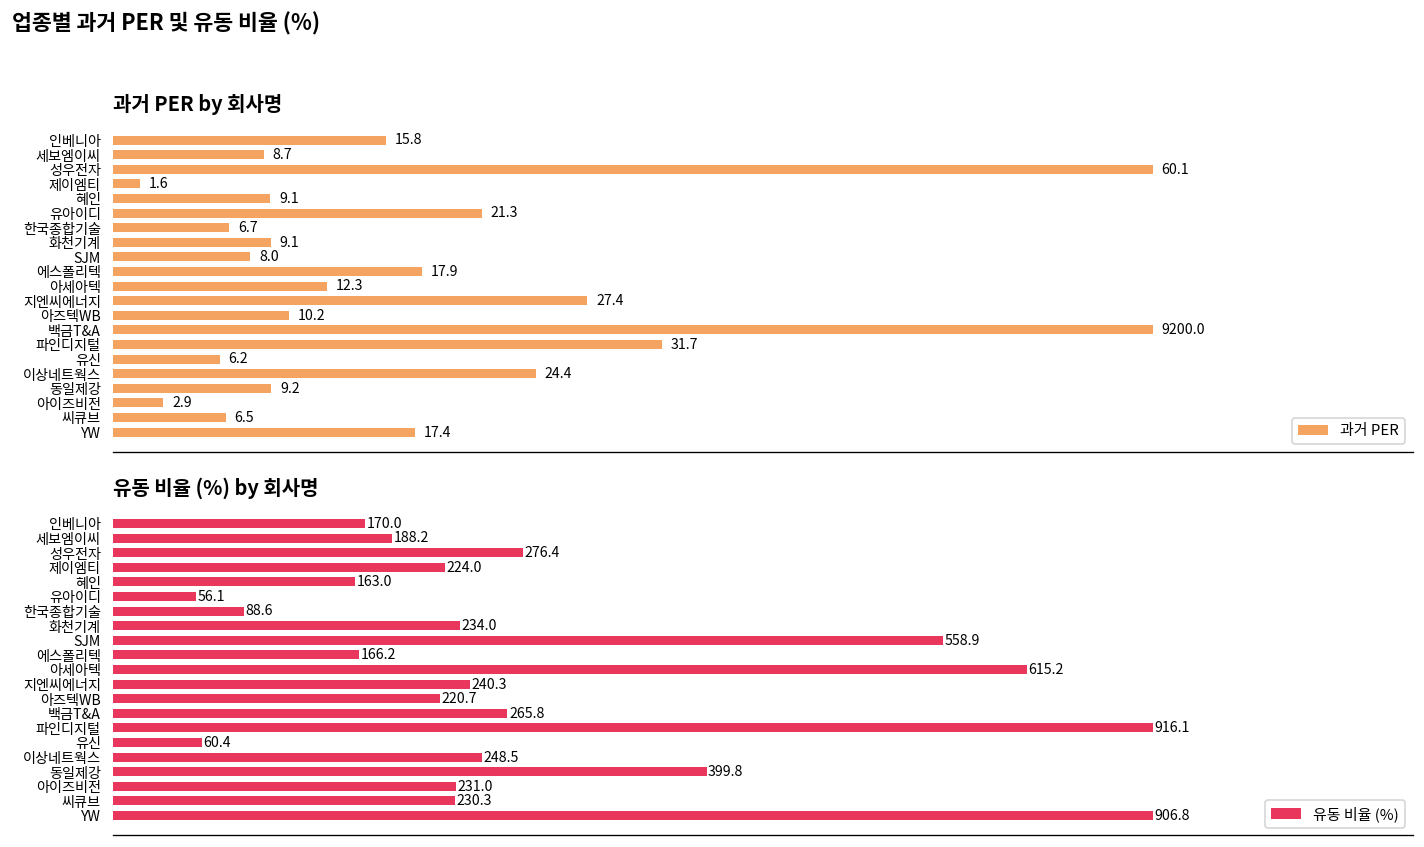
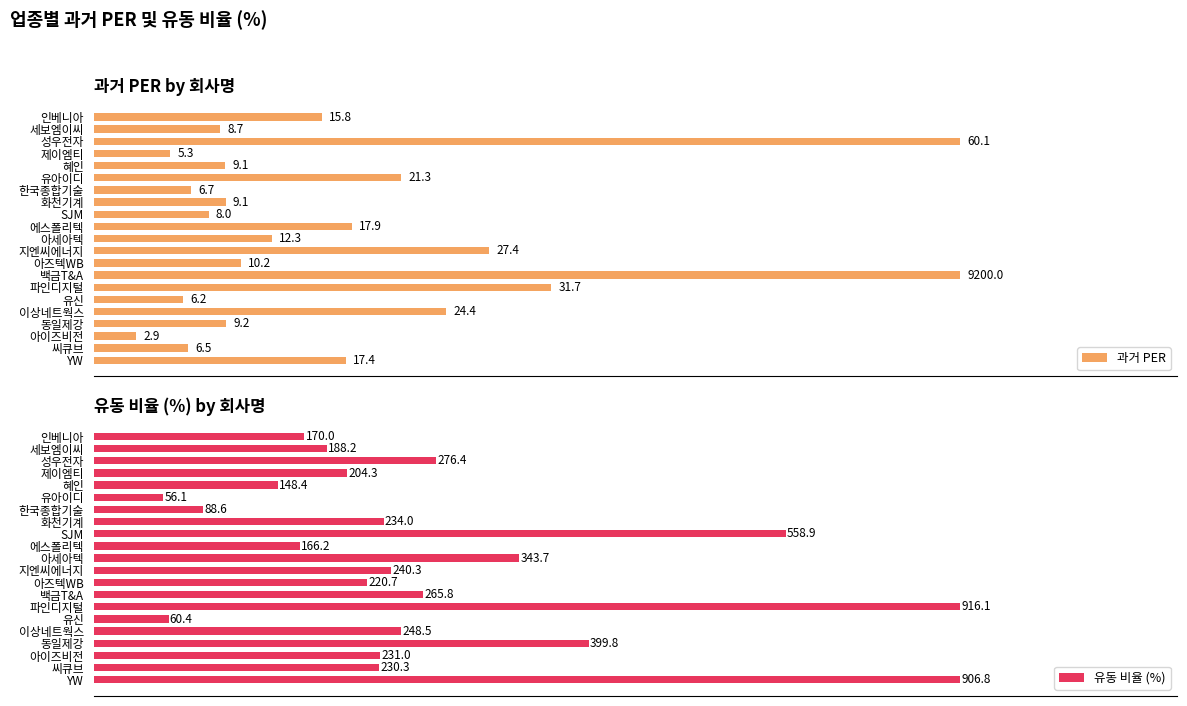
  {
    "과거 PER by 회사명": {
      "인베니아": 15.8,
      "세보엠이씨": 8.7,
-     "제이엠티": 1.6,
+     "제이엠티": 5.3,
      "혜인": 9.1,
      "유아이디": 21.3,
      "한국종합기술": 6.7,
      "화천기계": 9.1,
      "SJM": 8.0,
      "에스폴리텍": 17.9,
      "아세아텍": 12.3,
      "지엔씨에너지": 27.4,
      "아즈텍WB": 10.2,
      "파인디지털": 31.7,
      "유신": 6.2,
      "이상네트웍스": 24.4,
      "동일제강": 9.2,
      "아이즈비전": 2.9,
      "씨큐브": 6.5,
      "YW": 17.4
    },
    "유동 비율 (%) by 회사명": {
      "인베니아": 170.0,
      "세보엠이씨": 188.2,
      "성우전자": 276.4,
-     "제이엠티": 224.0,
-     "혜인": 163.0,
+     "제이엠티": 204.3,
+     "혜인": 148.4,
      "유아이디": 56.1,
      "한국종합기술": 88.6,
      "화천기계": 234.0,
      "SJM": 558.9,
      "에스폴리텍": 166.2,
-     "아세아텍": 615.2,
+     "아세아텍": 343.7,
      "지엔씨에너지": 240.3,
      "아즈텍WB": 220.7,
      "백금T&A": 265.8,
      "유신": 60.4,
      "이상네트웍스": 248.5,
      "동일제강": 399.8,
      "아이즈비전": 231.0,
      "씨큐브": 230.3
    }
  }
